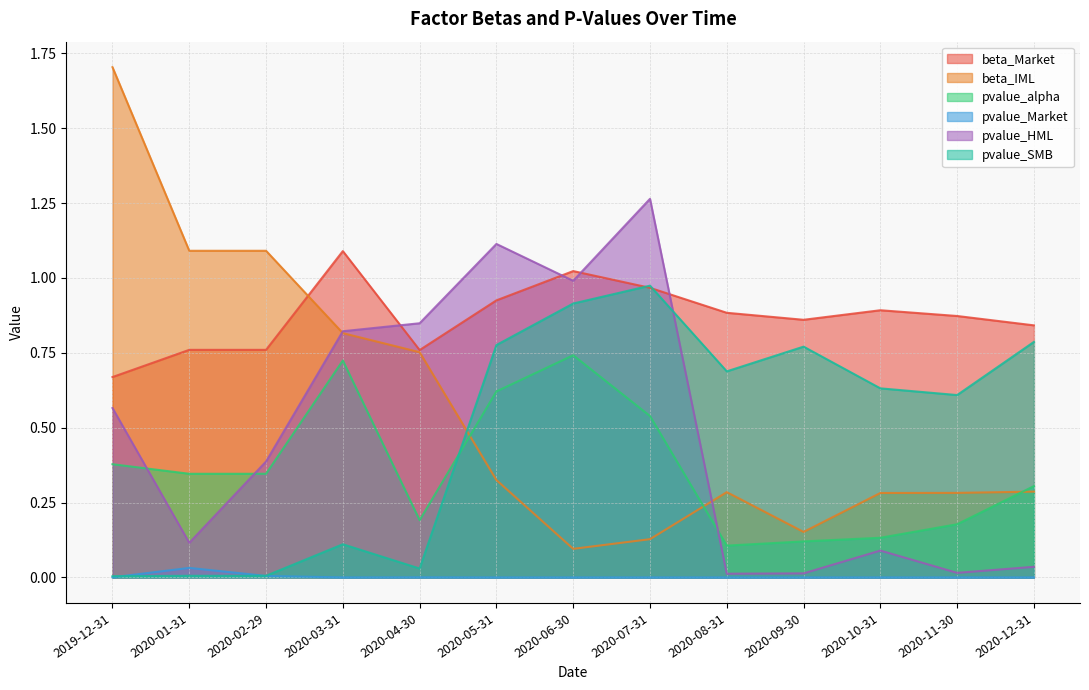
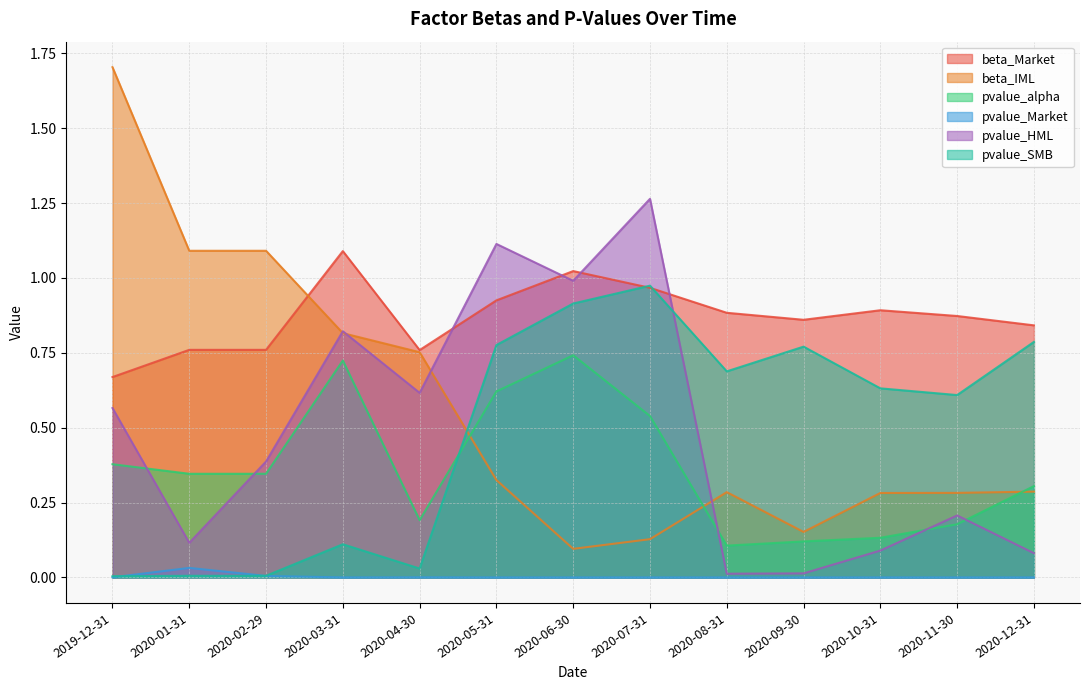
  {
    "pvalue_Market": {
      "2020-01-31": 0.03,
      "2020-03-31": 0.00,
      "2020-04-30": 0.00,
      "2020-05-31": 0.00,
      "2020-06-30": 0.00,
      "2020-07-31": 0.00,
      "2020-08-31": 0.00,
      "2020-09-30": 0.00,
      "2020-10-31": 0.00,
      "2020-11-30": 0.00,
      "2020-12-31": 0.00
    },
    "pvalue_HML": {
      "2019-12-31": 0.57,
      "2020-01-31": 0.12,
      "2020-02-29": 0.39,
-     "2020-04-30": 0.85,
+     "2020-04-30": 0.62,
      "2020-05-31": 1.11,
      "2020-06-30": 0.99,
      "2020-07-31": 1.26,
      "2020-08-31": 0.01,
      "2020-09-30": 0.01,
      "2020-10-31": 0.09,
-     "2020-11-30": 0.02,
-     "2020-12-31": 0.04
+     "2020-11-30": 0.21,
+     "2020-12-31": 0.08
    }
  }
